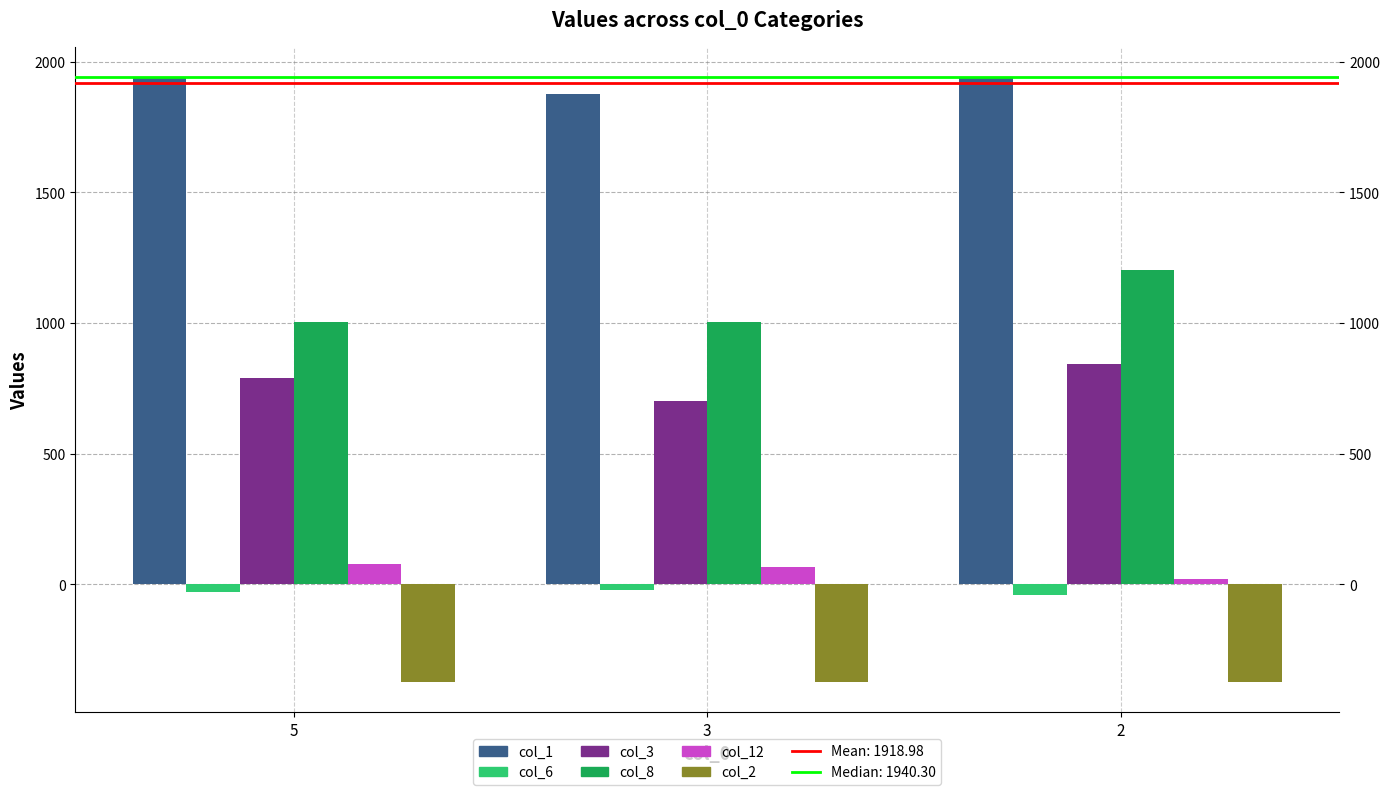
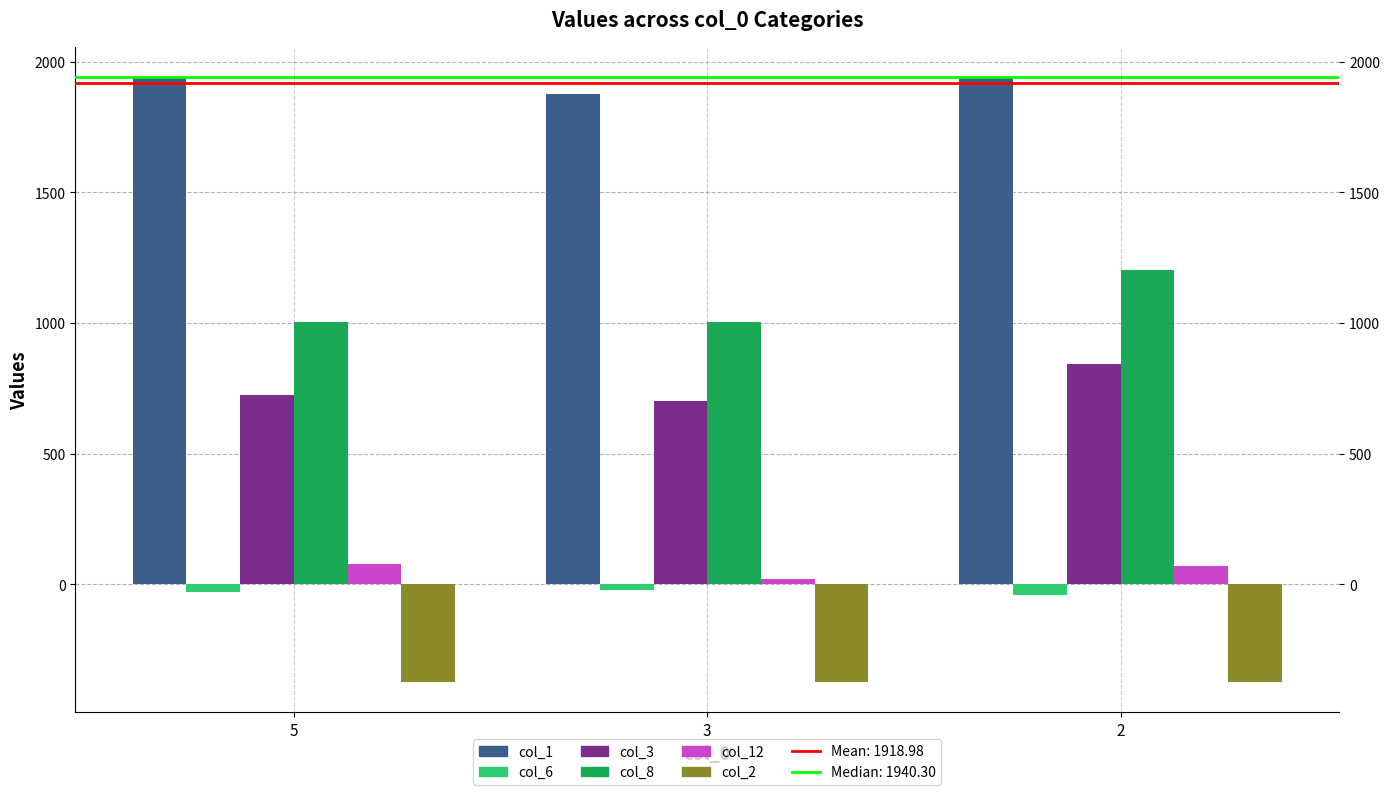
  {
    "col_1": {
      "5": 1940,
      "3": 1880,
      "2": 1940
    },
    "col_3": {
-     "5": 790,
+     "5": 720,
      "3": 700,
      "2": 840
    },
    "col_12": {
      "5": 80,
-     "3": 70,
-     "2": 20
+     "3": 20,
+     "2": 70
    },
    "col_2": {
      "5": -370,
      "3": -370,
      "2": -370
    }
  }
